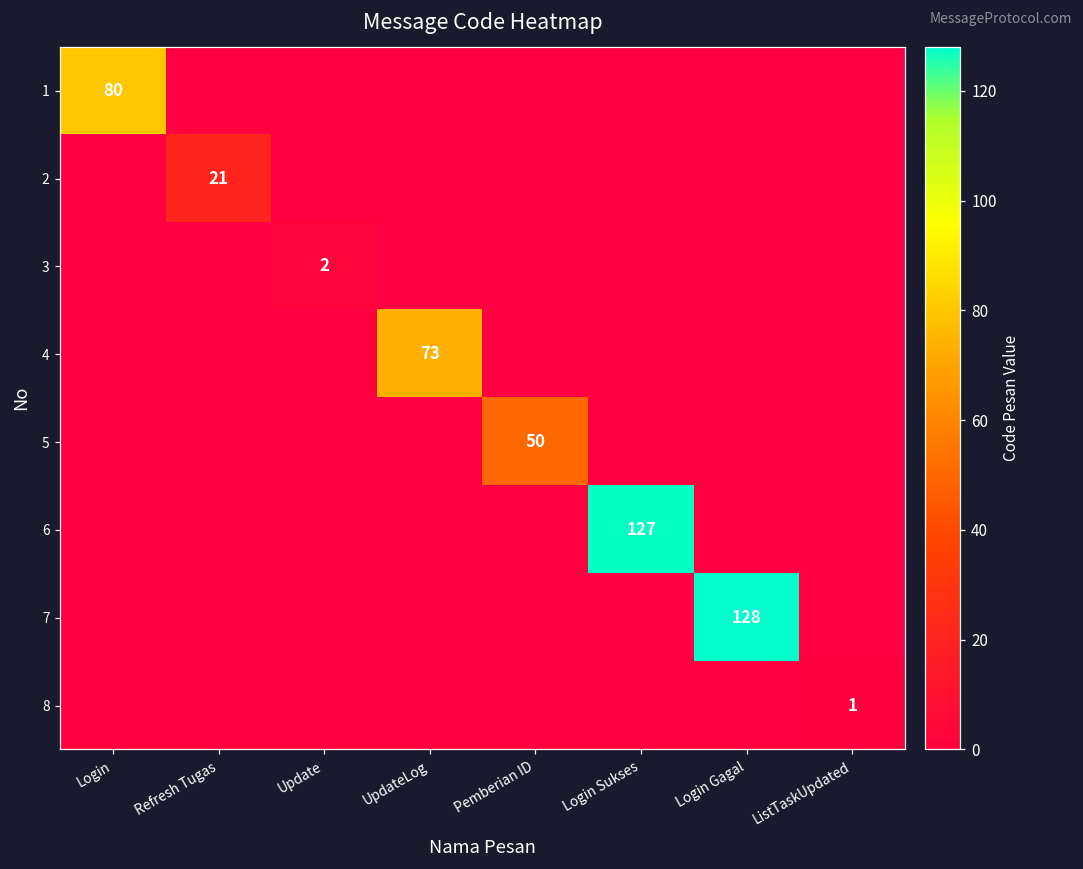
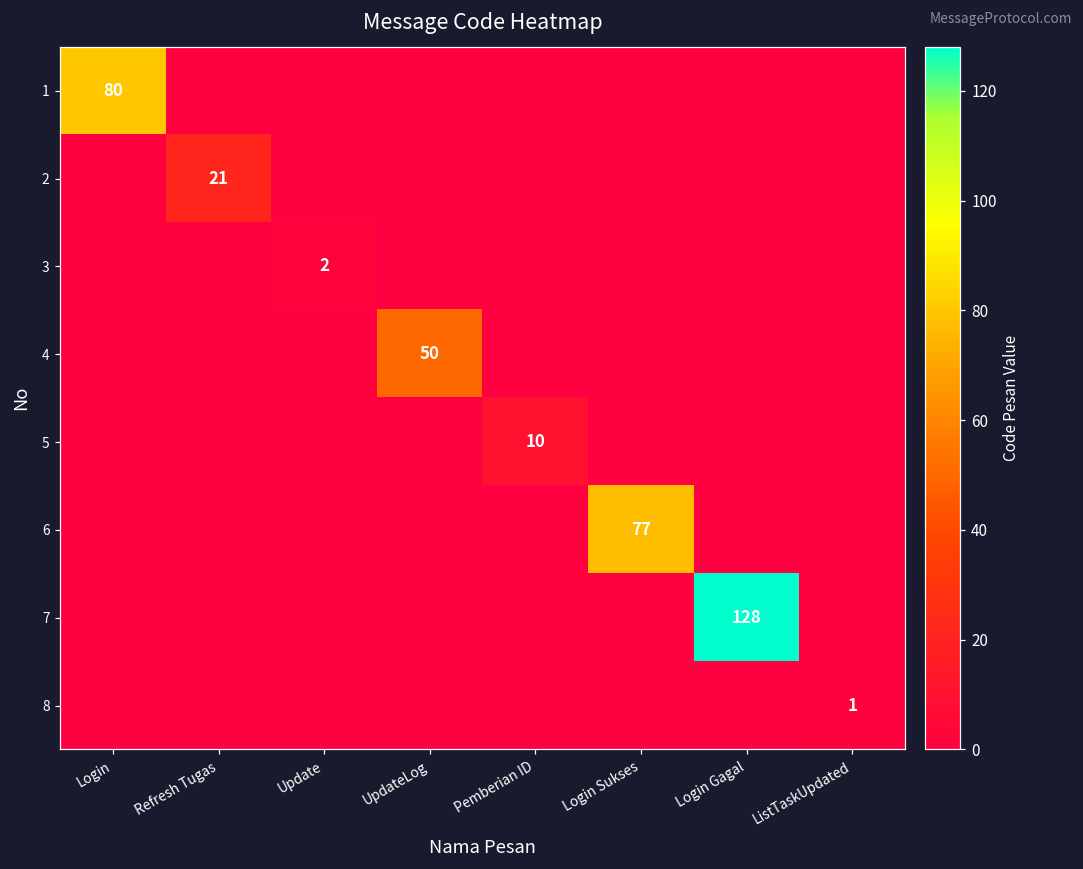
  {
    "1": {
      "Login": 80
    },
    "2": {
      "Refresh Tugas": 21
    },
    "3": {
      "Update": 2
    },
    "4": {
-     "UpdateLog": 73
+     "UpdateLog": 50
    },
    "5": {
-     "Pemberian ID": 50
+     "Pemberian ID": 10
    },
    "6": {
-     "Login Sukses": 127
+     "Login Sukses": 77
    },
    "7": {
      "Login Gagal": 128
    },
    "8": {
      "ListTaskUpdated": 1
    }
  }
